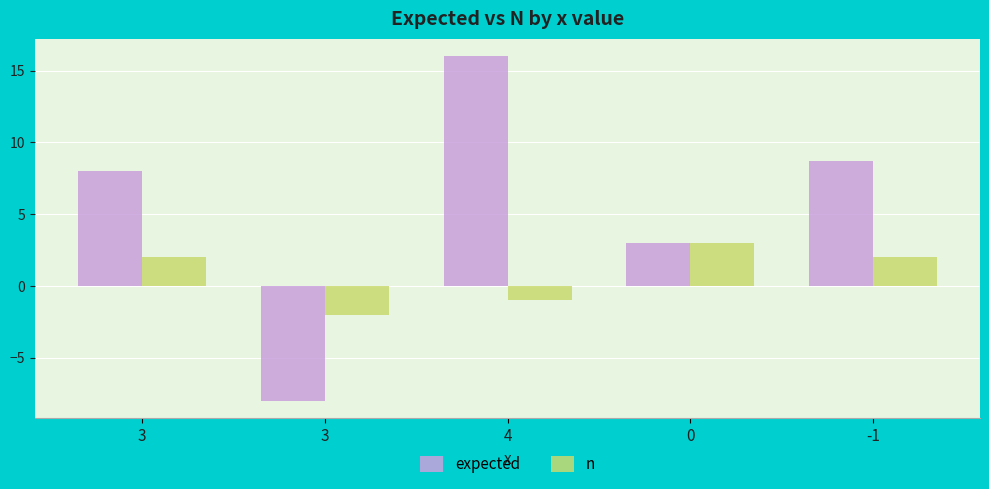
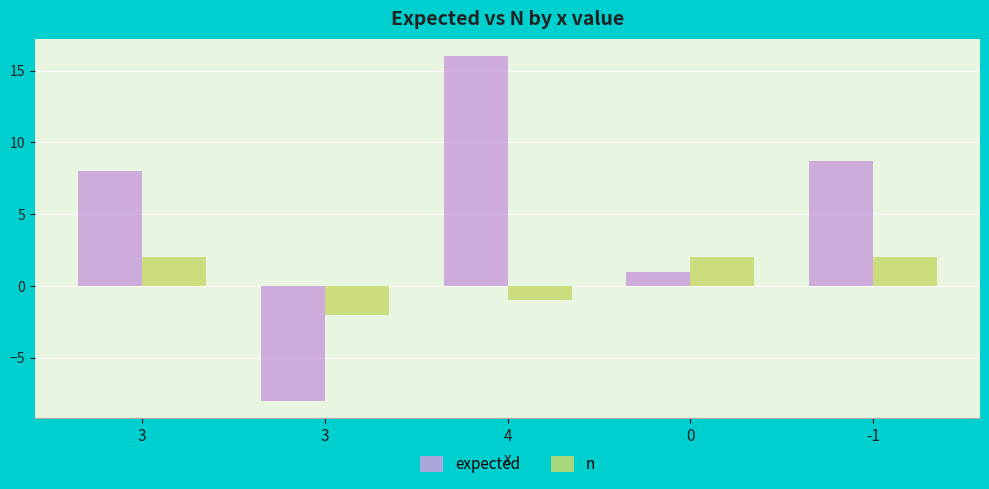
  {
    "expected": {
      "4": 16,
-     "0": 3,
+     "0": 1,
      "-1": 8.7
    },
    "n": {
      "4": -1,
-     "0": 3,
+     "0": 2,
      "-1": 2
    }
  }
